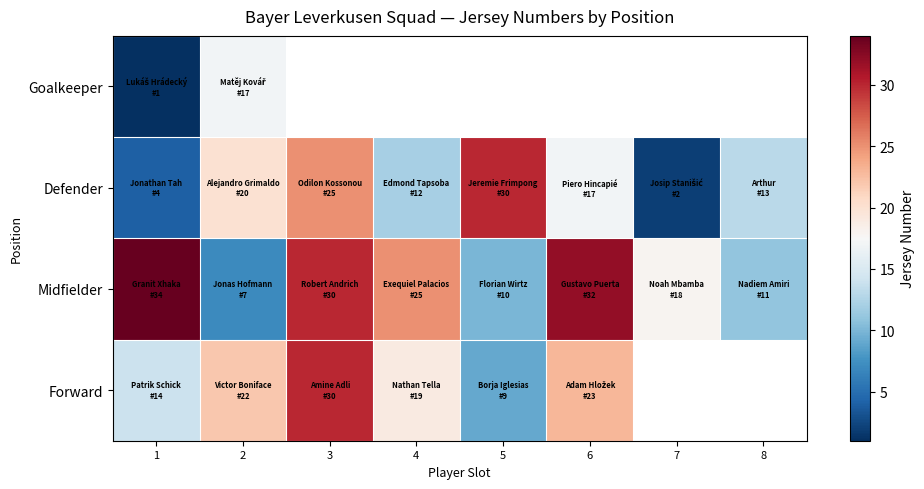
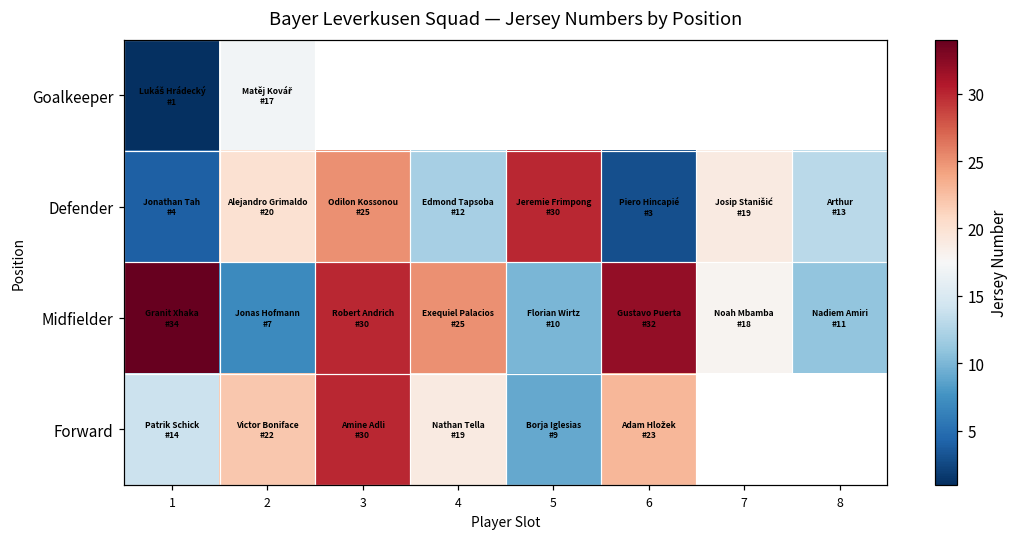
  {
    "Goalkeeper": {
      "1": 1,
      "2": 17
    },
    "Defender": {
      "1": 4,
      "2": 20,
      "3": 25,
      "4": 12,
      "5": 30,
-     "6": 17,
-     "7": 2,
+     "6": 3,
+     "7": 19,
      "8": 13
    },
    "Midfielder": {
      "1": 34,
      "2": 7,
      "3": 30,
      "4": 25,
      "5": 10,
      "6": 32,
      "7": 18,
      "8": 11
    },
    "Forward": {
      "1": 14,
      "2": 22,
      "3": 30,
      "4": 19,
      "5": 9,
      "6": 23
    }
  }
